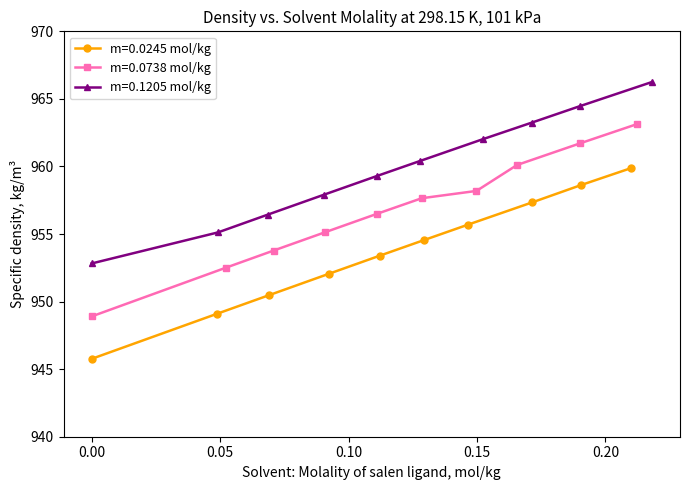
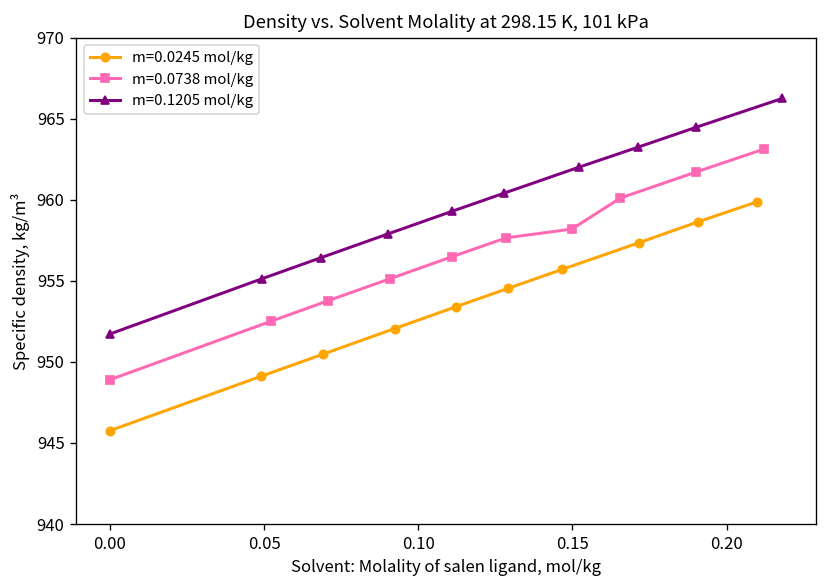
  {
    "m=0.0245 mol/kg": {
      "0.00": 945.8
    },
    "m=0.0738 mol/kg": {
      "0.00": 948.9,
      "0.15": 958.2
    },
    "m=0.1205 mol/kg": {
-     "0.00": 952.8
+     "0.00": 951.7
    }
  }
